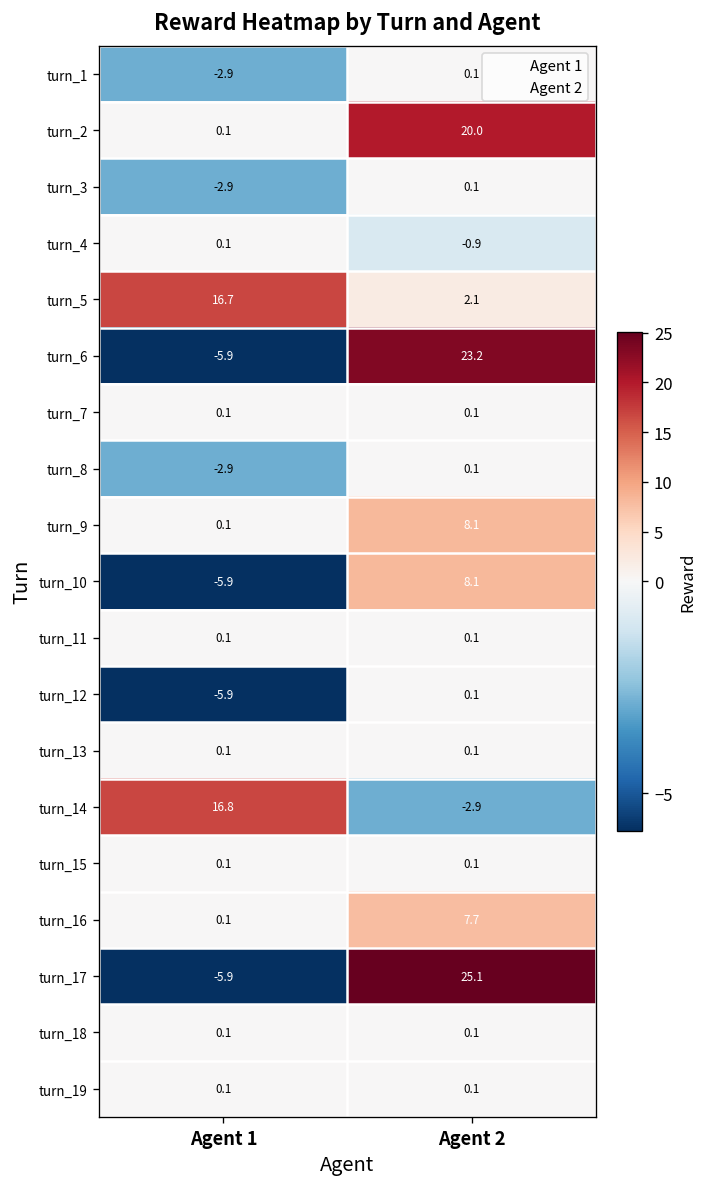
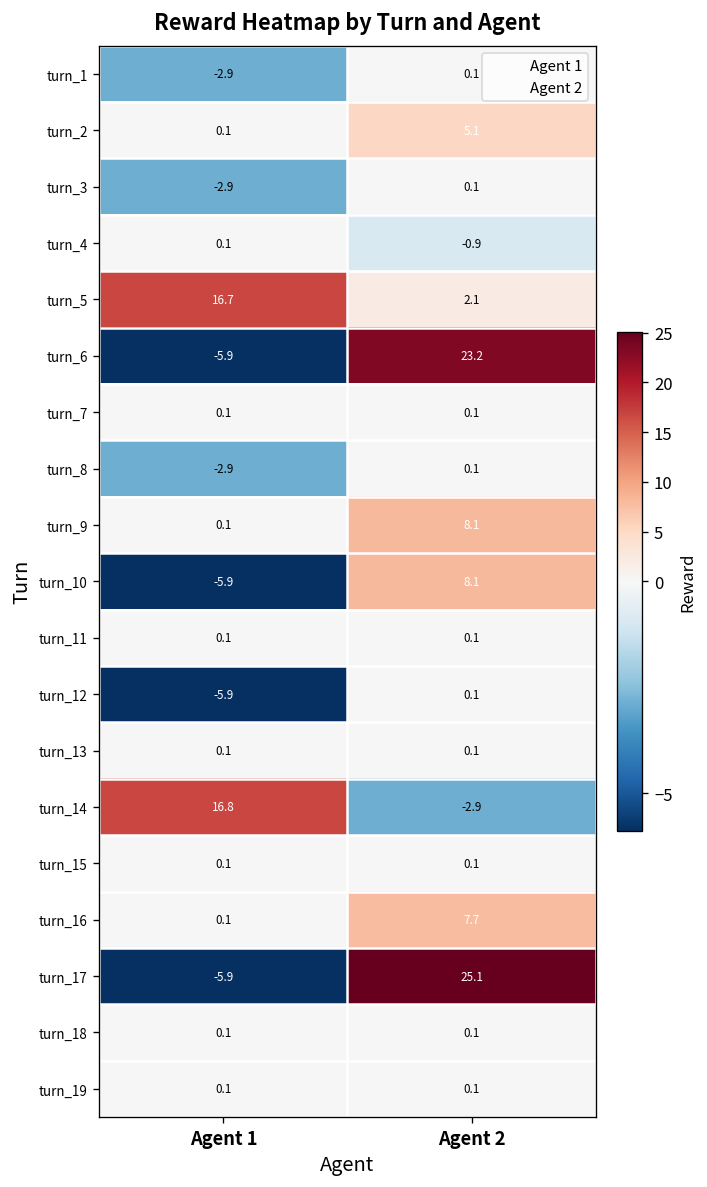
  {
    "turn_1": {
      "Agent 1": -2.9,
      "Agent 2": 0.1
    },
    "turn_2": {
      "Agent 1": 0.1,
-     "Agent 2": 20.0
+     "Agent 2": 5.1
    },
    "turn_3": {
      "Agent 1": -2.9,
      "Agent 2": 0.1
    },
    "turn_4": {
      "Agent 1": 0.1,
      "Agent 2": -0.9
    },
    "turn_5": {
      "Agent 1": 16.7,
      "Agent 2": 2.1
    },
    "turn_6": {
      "Agent 1": -5.9,
      "Agent 2": 23.2
    },
    "turn_7": {
      "Agent 1": 0.1,
      "Agent 2": 0.1
    },
    "turn_8": {
      "Agent 1": -2.9,
      "Agent 2": 0.1
    },
    "turn_9": {
      "Agent 1": 0.1,
      "Agent 2": 8.1
    },
    "turn_10": {
      "Agent 1": -5.9,
      "Agent 2": 8.1
    },
    "turn_11": {
      "Agent 1": 0.1,
      "Agent 2": 0.1
    },
    "turn_12": {
      "Agent 1": -5.9,
      "Agent 2": 0.1
    },
    "turn_13": {
      "Agent 1": 0.1,
      "Agent 2": 0.1
    },
    "turn_14": {
      "Agent 1": 16.8,
      "Agent 2": -2.9
    },
    "turn_15": {
      "Agent 1": 0.1,
      "Agent 2": 0.1
    },
    "turn_16": {
      "Agent 1": 0.1,
      "Agent 2": 7.7
    },
    "turn_17": {
      "Agent 1": -5.9,
      "Agent 2": 25.1
    },
    "turn_18": {
      "Agent 1": 0.1,
      "Agent 2": 0.1
    },
    "turn_19": {
      "Agent 1": 0.1,
      "Agent 2": 0.1
    }
  }
